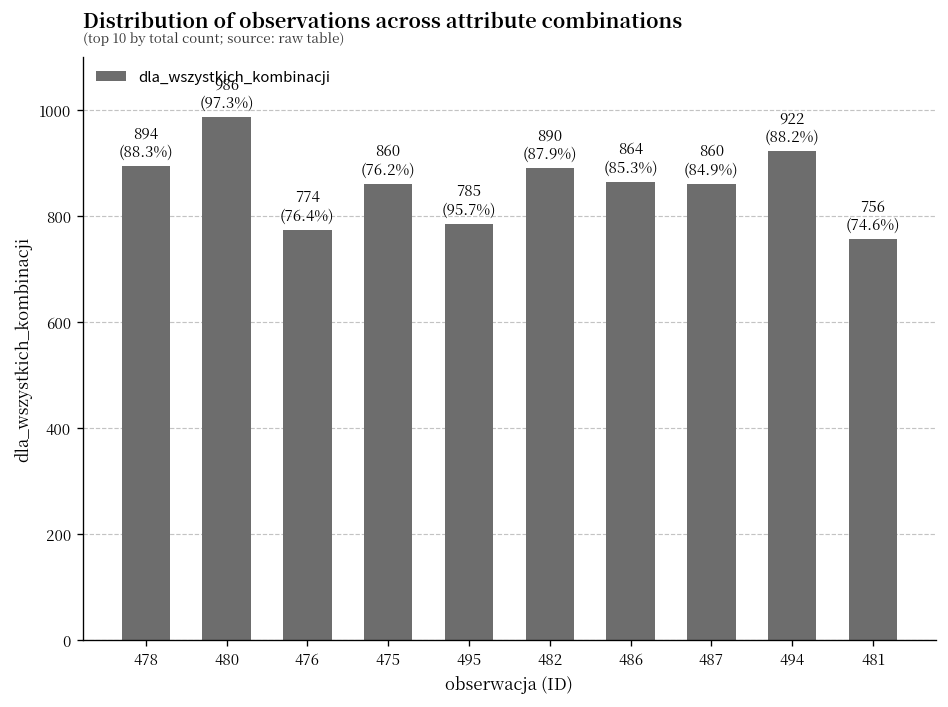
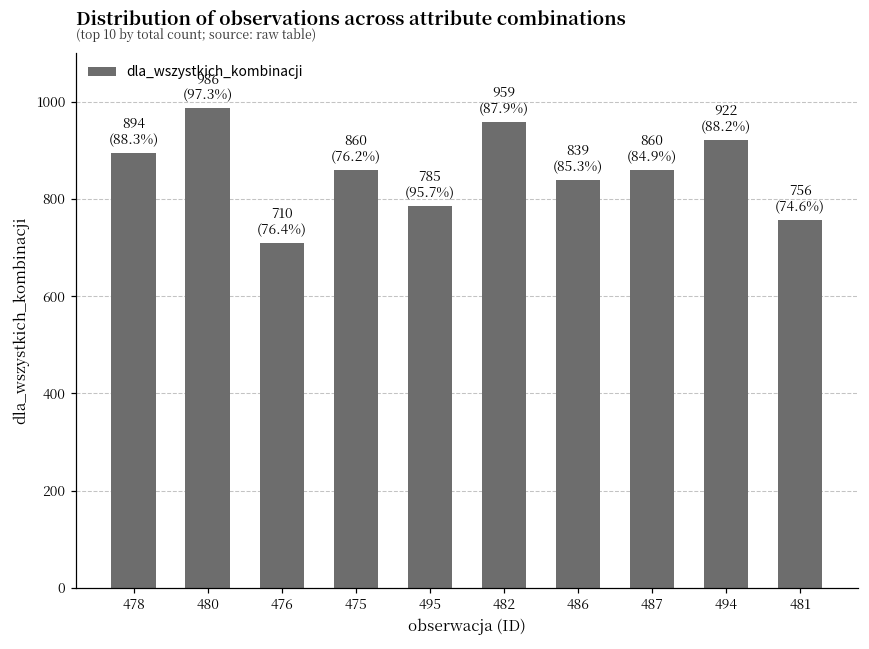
  {
    "478": 894,
    "480": 986,
-   "476": 774,
+   "476": 710,
    "475": 860,
    "495": 785,
-   "482": 890,
-   "486": 864,
+   "482": 959,
+   "486": 839,
    "487": 860,
    "494": 922,
    "481": 756
  }
